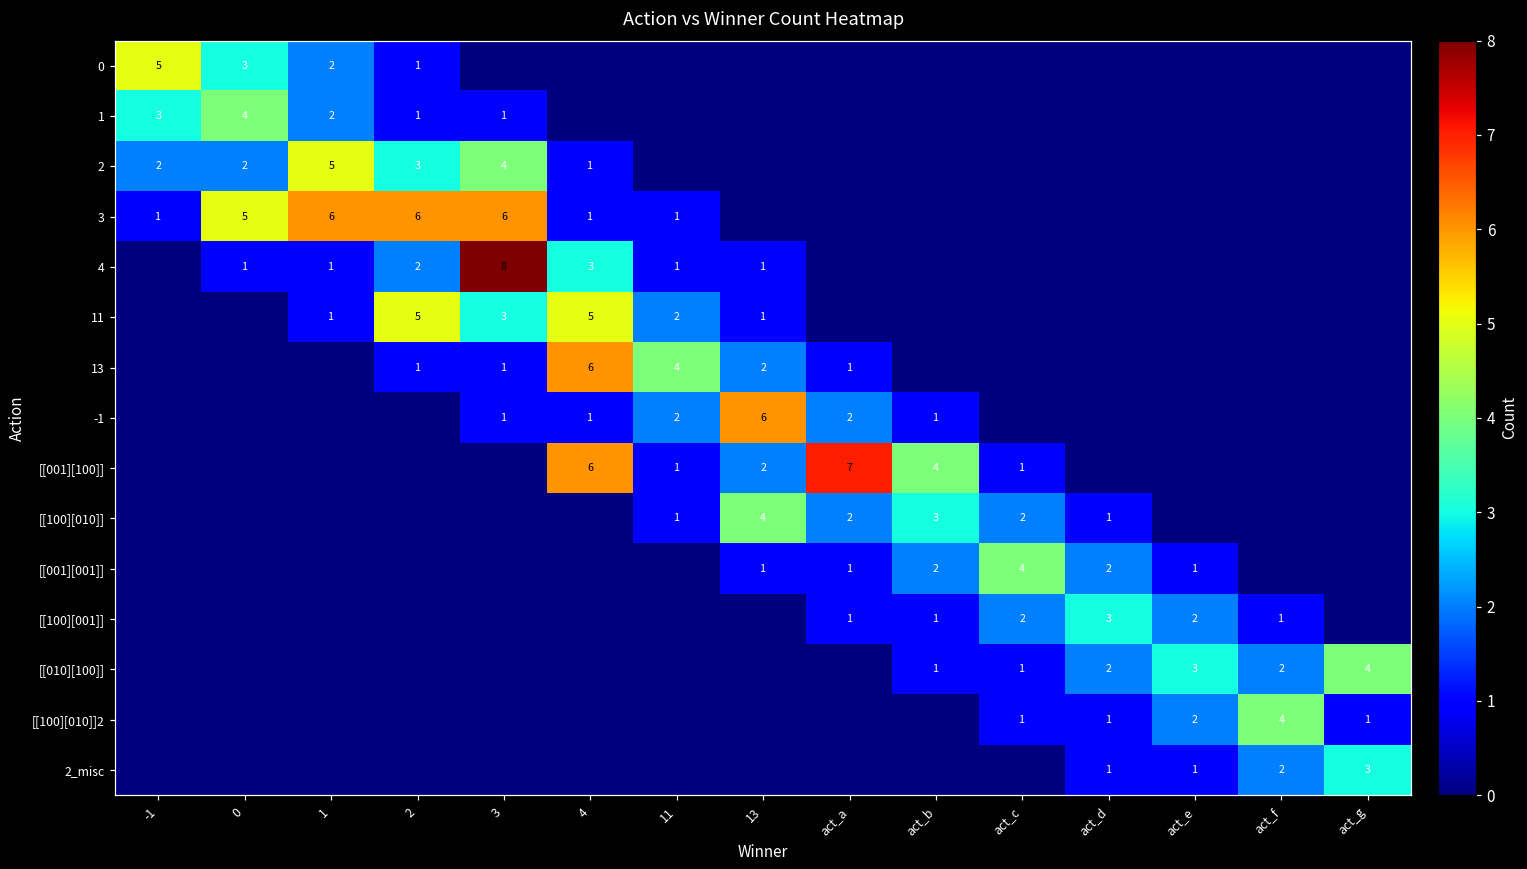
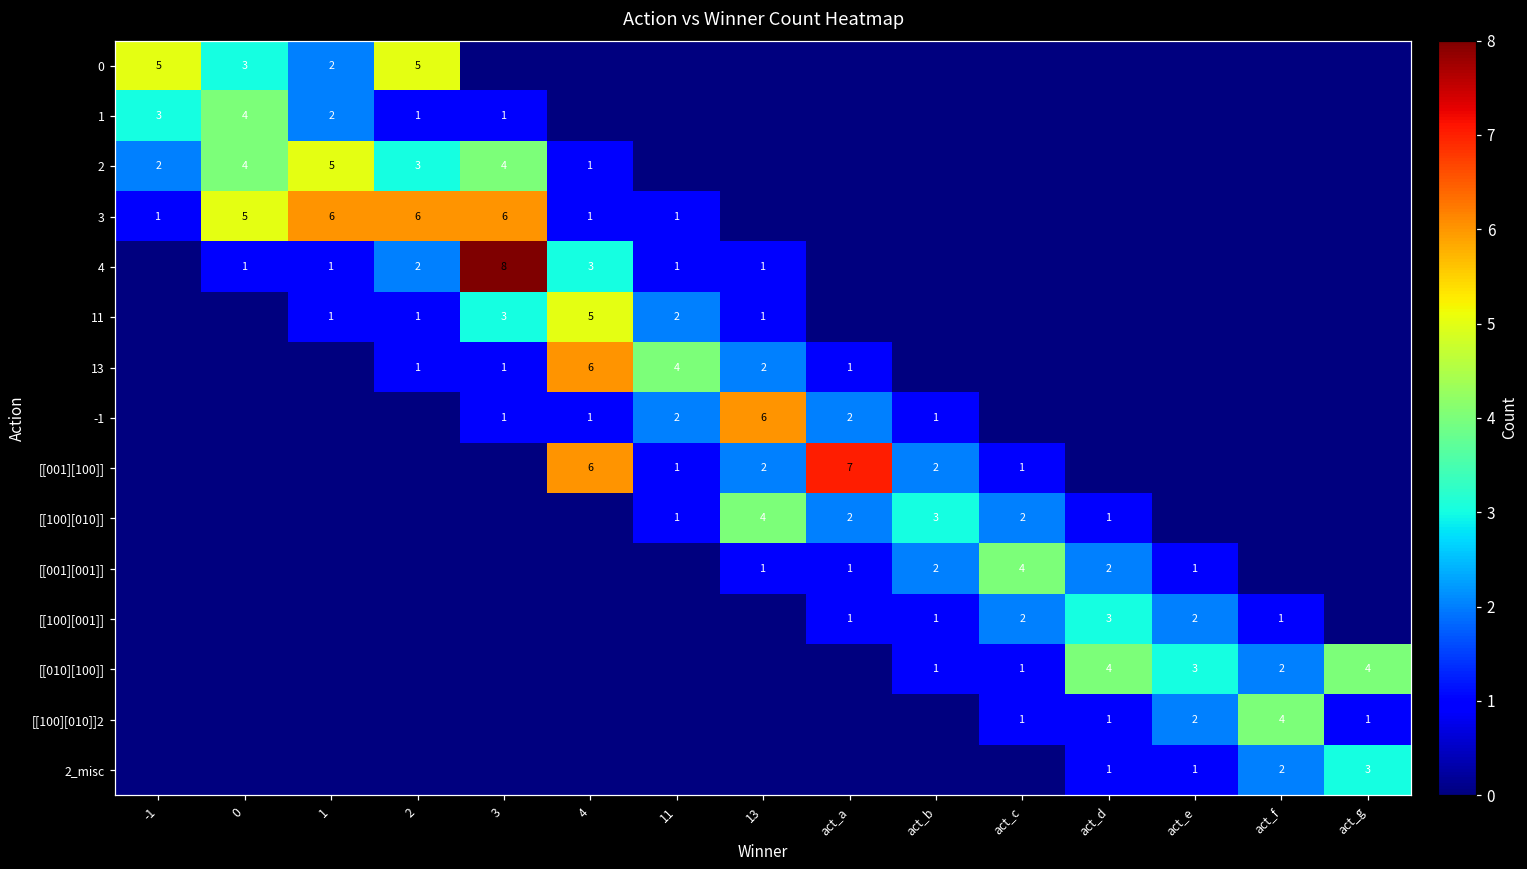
  {
    "0": {
      "-1": 5,
      "0": 3,
      "1": 2,
-     "2": 1
+     "2": 5
    },
    "1": {
      "-1": 3,
      "0": 4,
      "1": 2,
      "2": 1,
      "3": 1
    },
    "2": {
      "-1": 2,
-     "0": 2,
+     "0": 4,
      "1": 5,
      "2": 3,
      "3": 4,
      "4": 1
    },
    "3": {
      "-1": 1,
      "0": 5,
      "1": 6,
      "2": 6,
      "3": 6,
      "4": 1,
      "11": 1
    },
    "4": {
      "0": 1,
      "1": 1,
      "2": 2,
      "3": 8,
      "4": 3,
      "11": 1,
      "13": 1
    },
    "11": {
      "1": 1,
-     "2": 5,
+     "2": 1,
      "3": 3,
      "4": 5,
      "11": 2,
      "13": 1
    },
    "13": {
      "2": 1,
      "3": 1,
      "4": 6,
      "11": 4,
      "13": 2,
      "act_a": 1
    },
    "-1": {
      "3": 1,
      "4": 1,
      "11": 2,
      "13": 6,
      "act_a": 2,
      "act_b": 1
    },
    "[[001][100]]": {
      "4": 6,
      "11": 1,
      "13": 2,
      "act_a": 7,
-     "act_b": 4,
+     "act_b": 2,
      "act_c": 1
    },
    "[[100][010]]": {
      "11": 1,
      "13": 4,
      "act_a": 2,
      "act_b": 3,
      "act_c": 2,
      "act_d": 1
    },
    "[[001][001]]": {
      "13": 1,
      "act_a": 1,
      "act_b": 2,
      "act_c": 4,
      "act_d": 2,
      "act_e": 1
    },
    "[[100][001]]": {
      "act_a": 1,
      "act_b": 1,
      "act_c": 2,
      "act_d": 3,
      "act_e": 2,
      "act_f": 1
    },
    "[[010][100]]": {
      "act_b": 1,
      "act_c": 1,
-     "act_d": 2,
+     "act_d": 4,
      "act_e": 3,
      "act_f": 2,
      "act_g": 4
    },
    "[[100][010]]2": {
      "act_c": 1,
      "act_d": 1,
      "act_e": 2,
      "act_f": 4,
      "act_g": 1
    },
    "2_misc": {
      "act_d": 1,
      "act_e": 1,
      "act_f": 2,
      "act_g": 3
    }
  }
